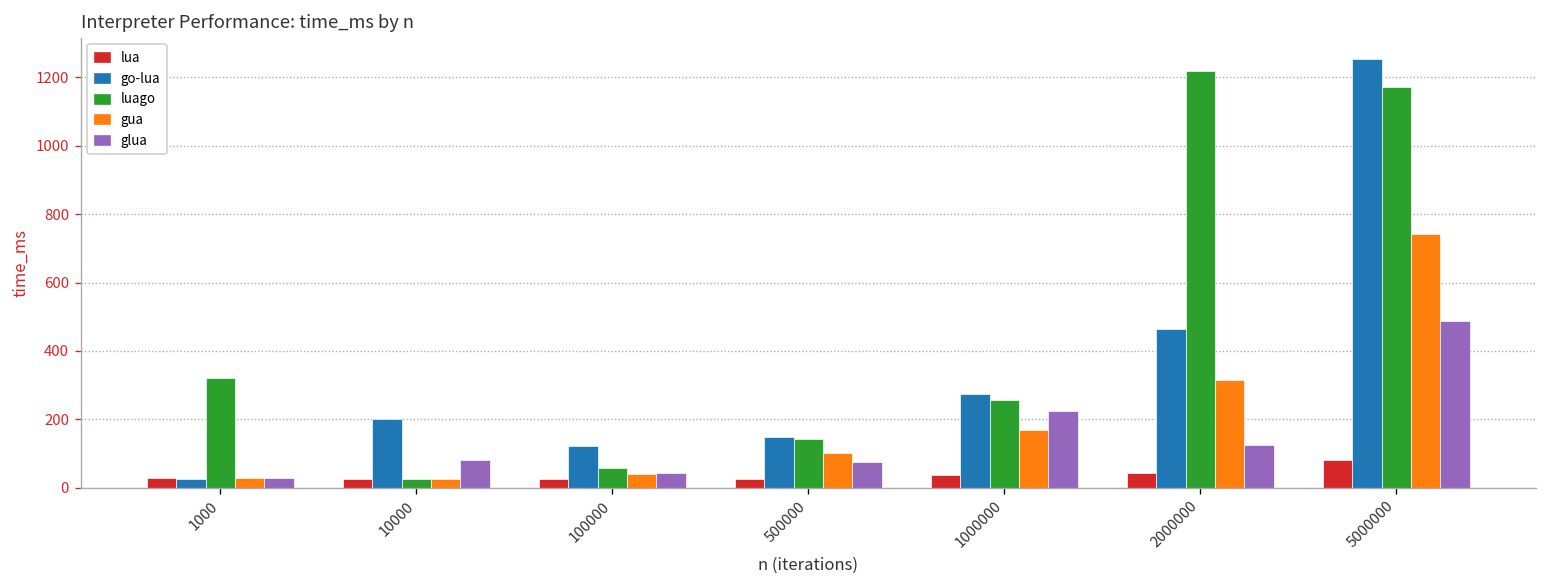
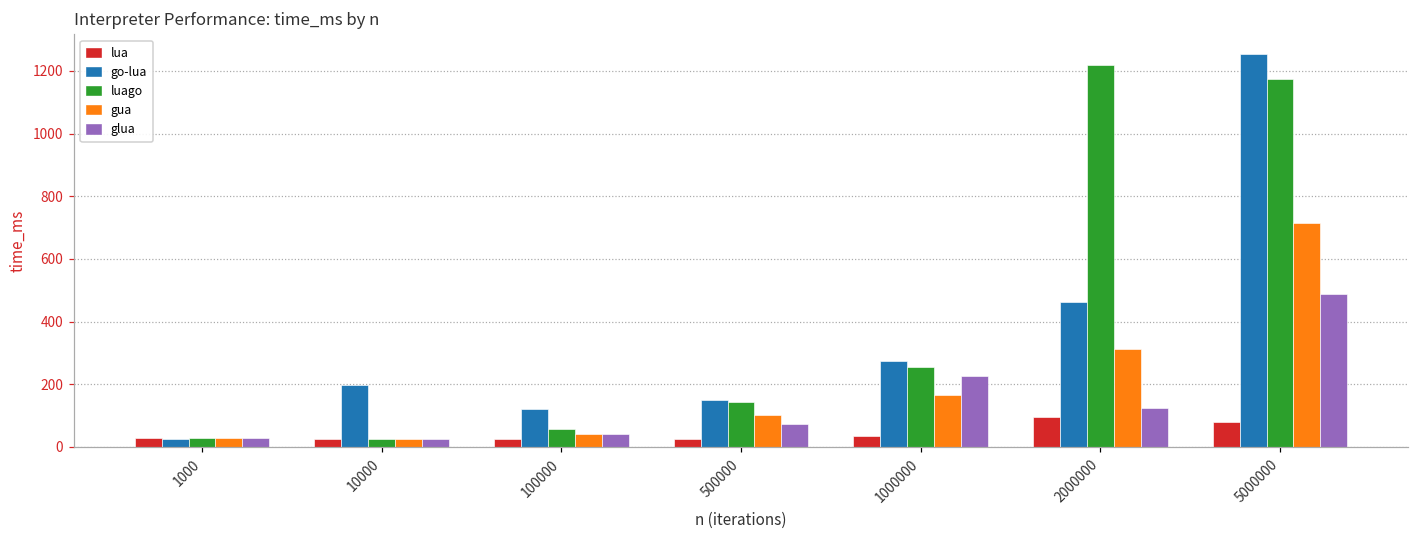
  {
    "lua": {
      "1000": 30,
      "10000": 30,
      "100000": 30,
      "500000": 30,
      "1000000": 40,
-     "2000000": 40,
+     "2000000": 100,
      "5000000": 80
    },
    "go-lua": {
      "1000": 30,
      "10000": 200,
      "100000": 120,
      "500000": 150,
      "1000000": 270,
      "2000000": 460,
      "5000000": 1250
    },
    "luago": {
-     "1000": 320,
+     "1000": 30,
      "10000": 30,
      "100000": 60,
      "500000": 140,
      "1000000": 260,
      "2000000": 1220,
      "5000000": 1170
    },
    "gua": {
      "1000": 30,
      "10000": 30,
      "100000": 40,
      "500000": 100,
      "1000000": 170,
      "2000000": 310,
-     "5000000": 740
+     "5000000": 710
    },
    "glua": {
      "1000": 30,
-     "10000": 80,
+     "10000": 30,
      "100000": 40,
      "500000": 70,
      "1000000": 220,
      "2000000": 130,
      "5000000": 490
    }
  }
